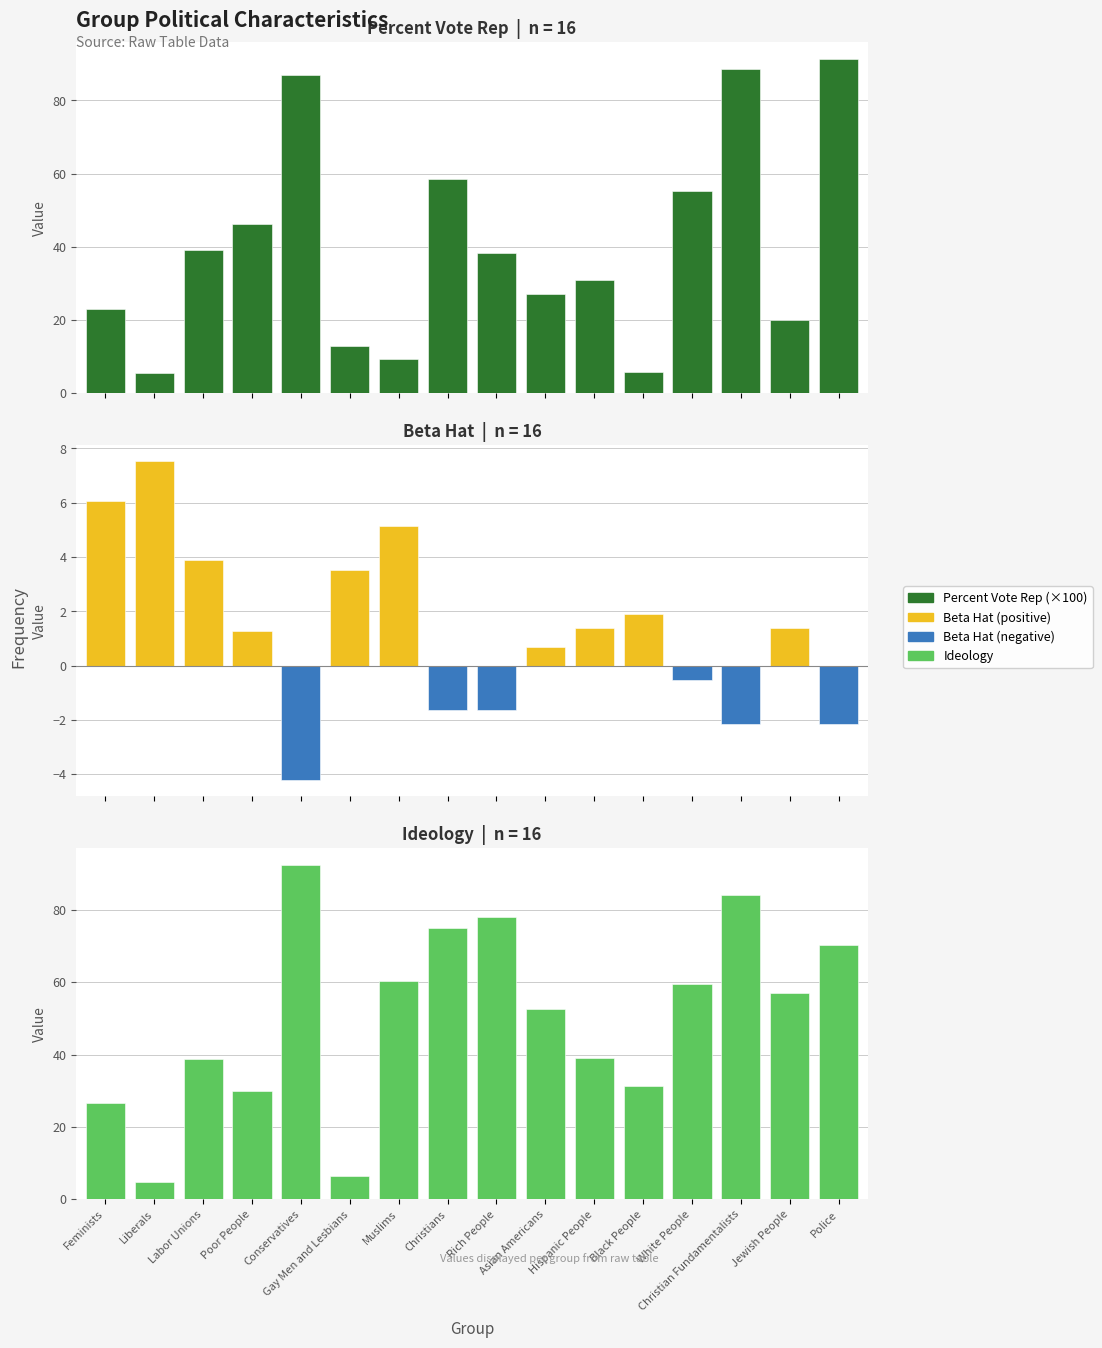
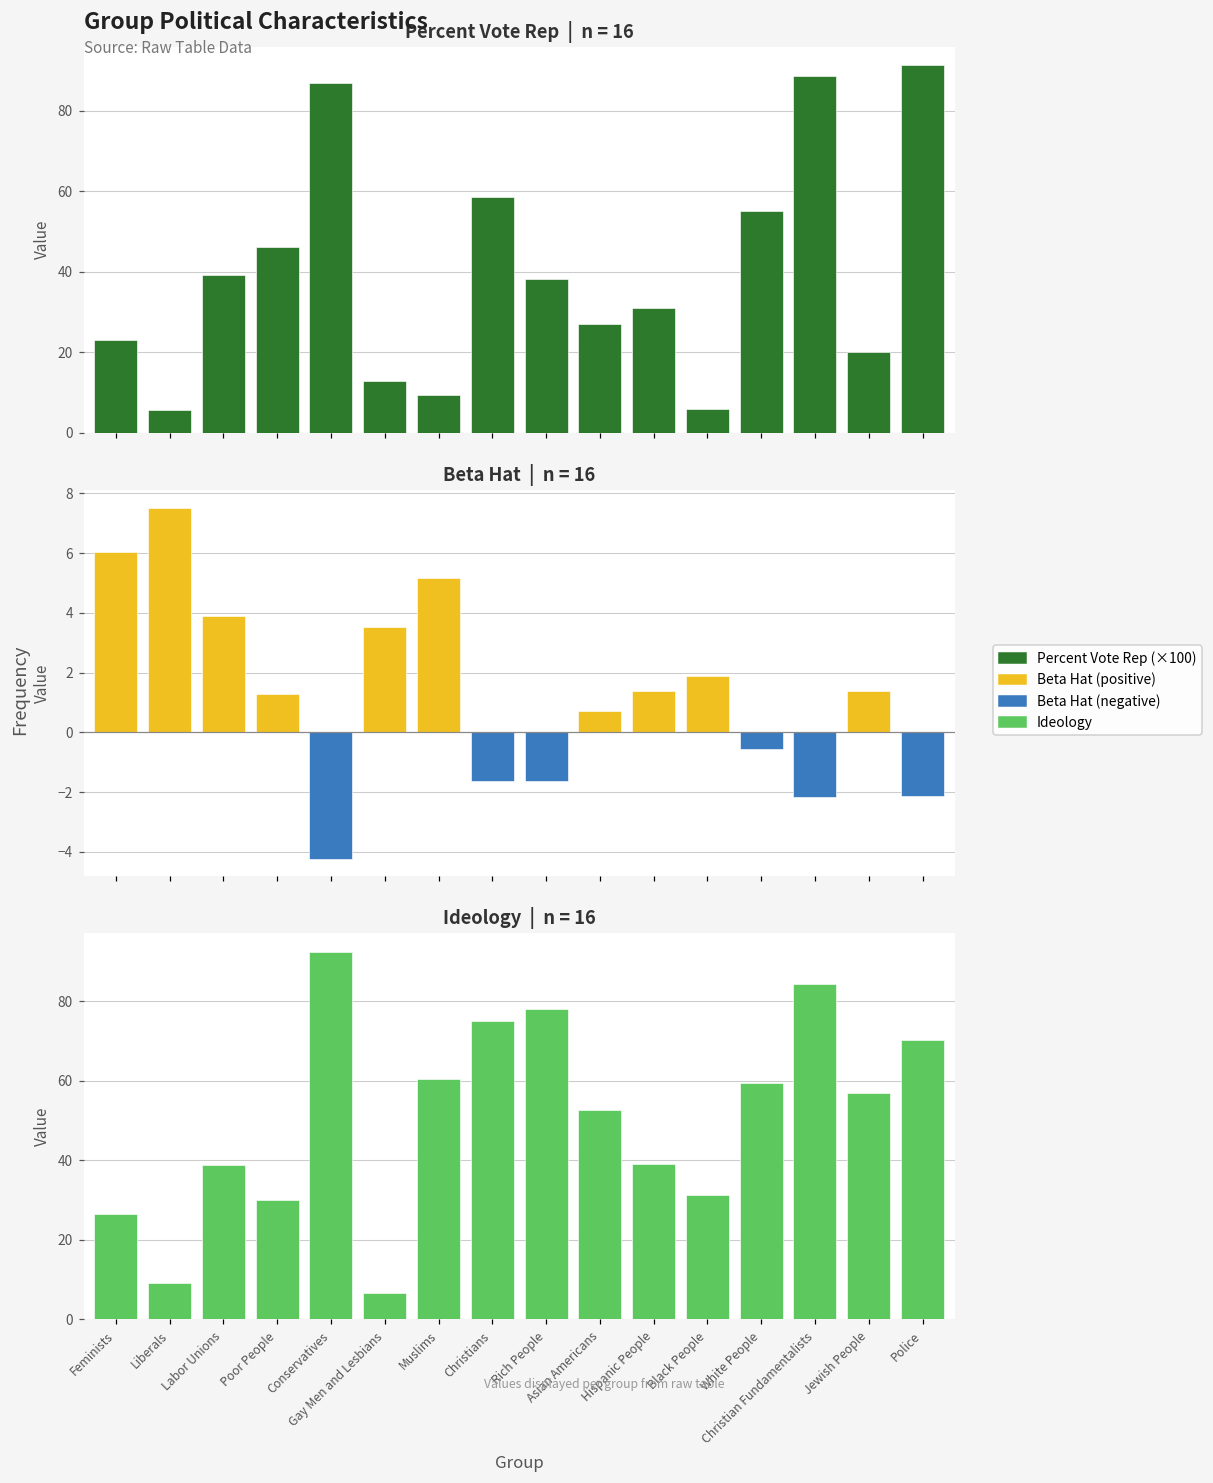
  {
    "Ideology | n = 16": {
      "Feminists": 26,
-     "Liberals": 5,
+     "Liberals": 9,
      "Labor Unions": 39,
      "Poor People": 30,
      "Conservatives": 92,
      "Gay Men and Lesbians": 7,
      "Muslims": 60,
      "Christians": 75,
      "Rich People": 78,
      "Asian Americans": 53,
      "Hispanic People": 39,
      "Black People": 31,
      "White People": 59,
      "Christian Fundamentalists": 84,
      "Jewish People": 57,
      "Police": 70
    }
  }
